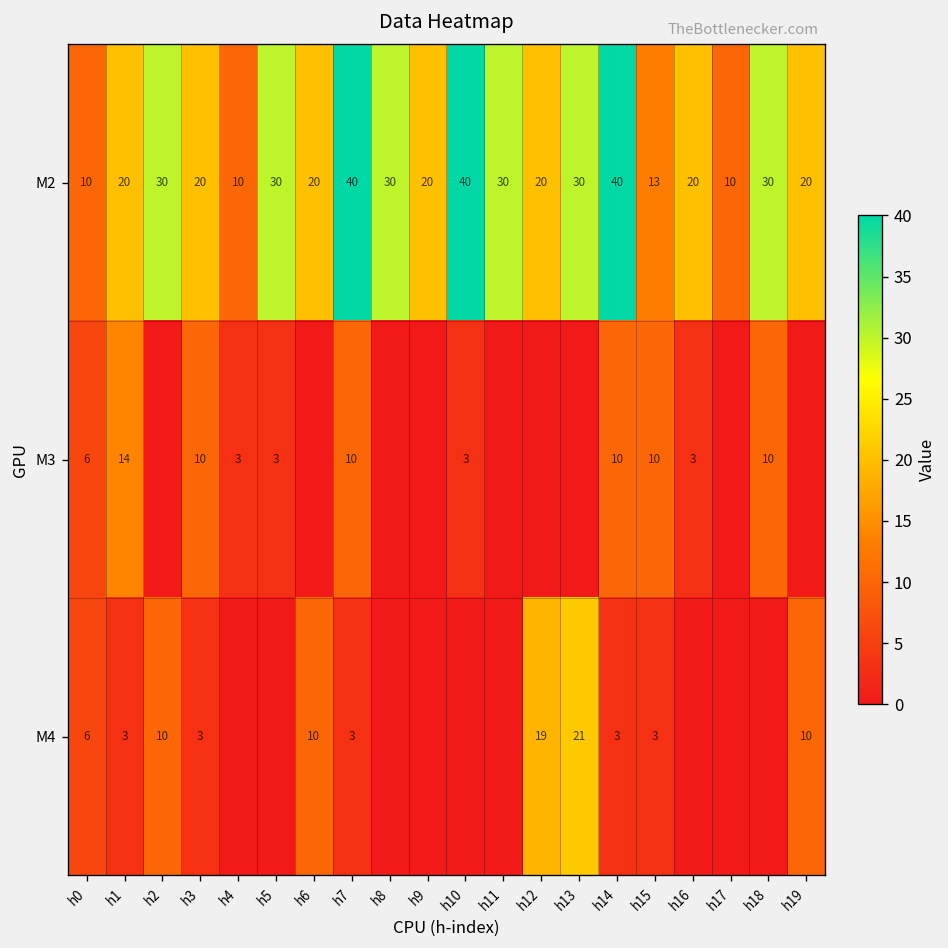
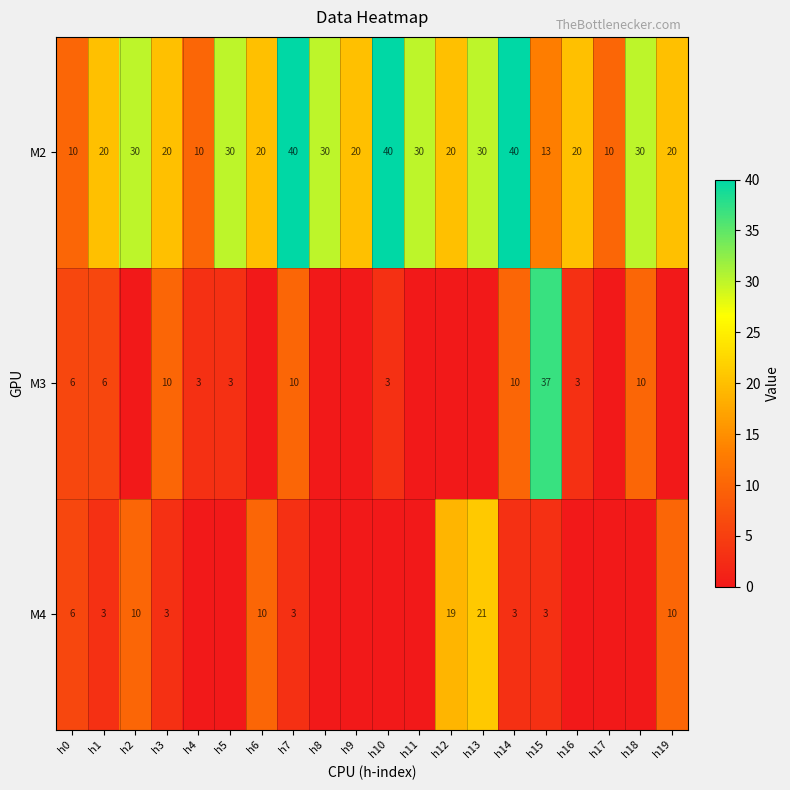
  {
    "M2": {
      "h0": 10,
      "h1": 20,
      "h2": 30,
      "h3": 20,
      "h4": 10,
      "h5": 30,
      "h6": 20,
      "h7": 40,
      "h8": 30,
      "h9": 20,
      "h10": 40,
      "h11": 30,
      "h12": 20,
      "h13": 30,
      "h14": 40,
      "h15": 13,
      "h16": 20,
      "h17": 10,
      "h18": 30,
      "h19": 20
    },
    "M3": {
      "h0": 6,
-     "h1": 14,
+     "h1": 6,
      "h3": 10,
      "h4": 3,
      "h5": 3,
      "h7": 10,
      "h10": 3,
      "h14": 10,
-     "h15": 10,
+     "h15": 37,
      "h16": 3,
      "h18": 10
    },
    "M4": {
      "h0": 6,
      "h1": 3,
      "h2": 10,
      "h3": 3,
      "h6": 10,
      "h7": 3,
      "h12": 19,
      "h13": 21,
      "h14": 3,
      "h15": 3,
      "h19": 10
    }
  }
